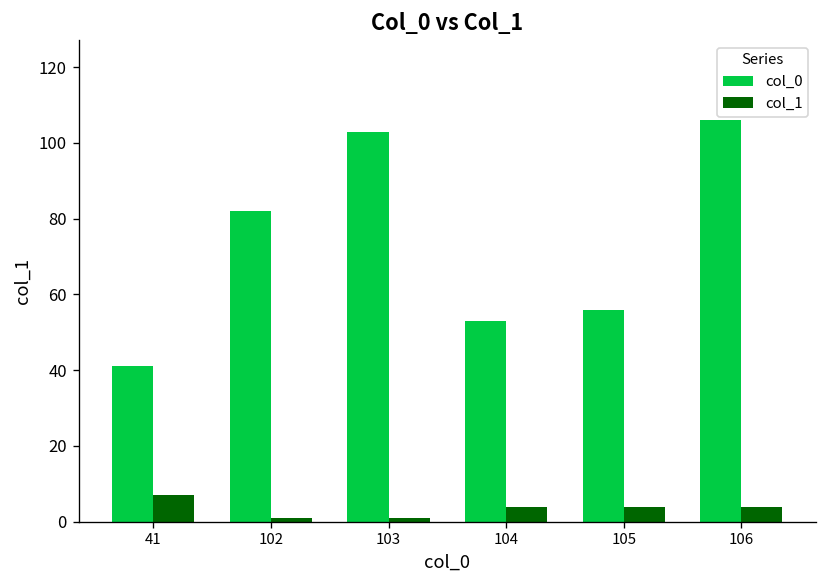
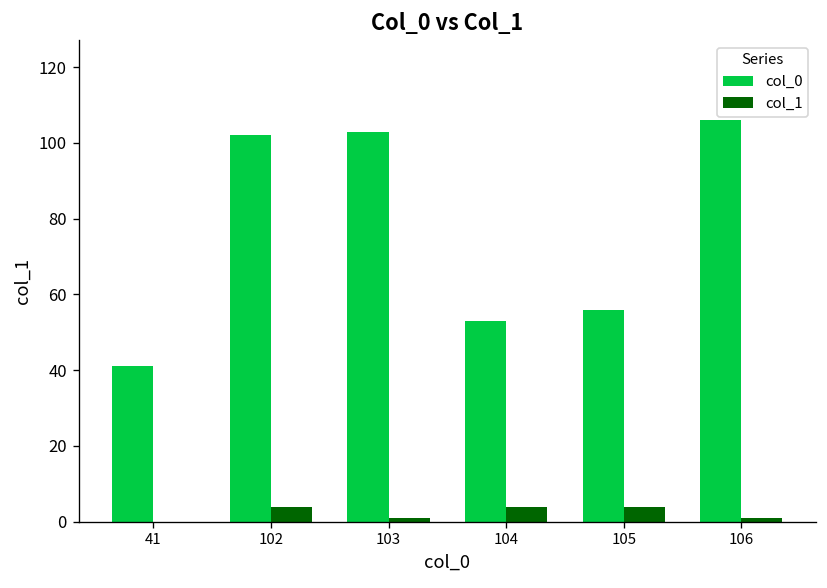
  {
    "col_0": {
      "41": 41,
-     "102": 82,
+     "102": 102,
      "103": 103,
      "104": 53,
      "105": 56
    },
    "col_1": {
-     "41": 7,
-     "102": 1,
+     "41": 0,
+     "102": 4,
      "103": 1,
      "104": 4,
      "105": 4,
-     "106": 4
+     "106": 1
    }
  }
